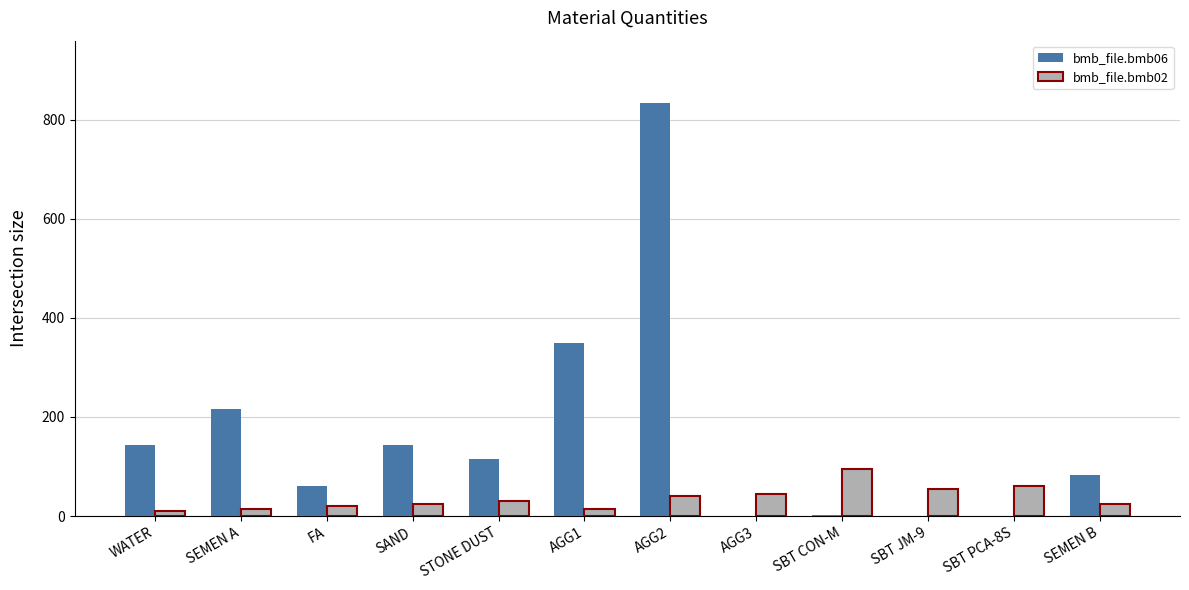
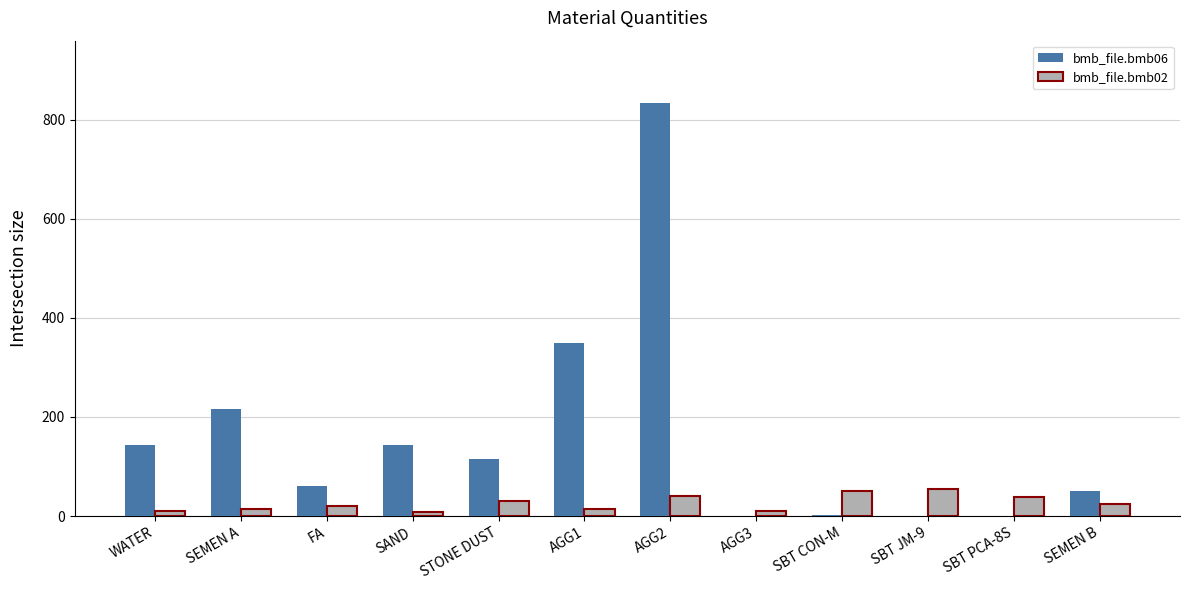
  {
    "bmb_file.bmb06": {
      "WATER": 140,
      "SEMEN A": 220,
      "FA": 60,
      "SAND": 140,
      "STONE DUST": 120,
      "AGG1": 350,
      "AGG2": 830,
      "AGG3": 0,
      "SBT JM-9": 0,
      "SBT PCA-8S": 0,
-     "SEMEN B": 80
+     "SEMEN B": 50
    },
    "bmb_file.bmb02": {
      "WATER": 10,
      "SEMEN A": 20,
      "FA": 20,
-     "SAND": 30,
+     "SAND": 10,
      "STONE DUST": 30,
      "AGG1": 10,
      "AGG2": 40,
-     "AGG3": 50,
-     "SBT CON-M": 90,
+     "AGG3": 10,
+     "SBT CON-M": 50,
      "SBT JM-9": 60,
-     "SBT PCA-8S": 60,
+     "SBT PCA-8S": 40,
      "SEMEN B": 20
    }
  }
